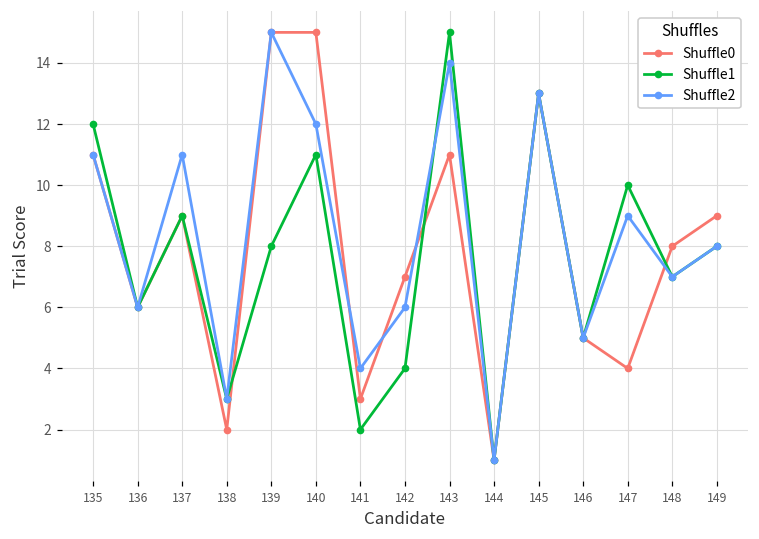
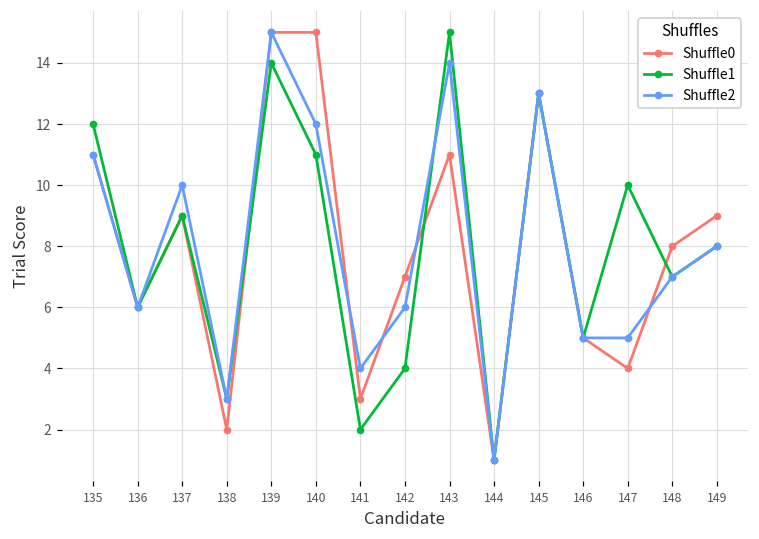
  {
    "Shuffle0": {
      "138": 2,
      "140": 15,
      "141": 3,
      "142": 7,
      "143": 11,
      "147": 4,
      "148": 8,
      "149": 9
    },
    "Shuffle1": {
      "135": 12,
-     "139": 8,
+     "139": 14,
      "140": 11,
      "141": 2,
      "142": 4,
      "143": 15,
      "147": 10
    },
    "Shuffle2": {
-     "137": 11,
+     "137": 10,
      "140": 12,
      "141": 4,
      "142": 6,
      "143": 14,
-     "147": 9
+     "147": 5
    }
  }
